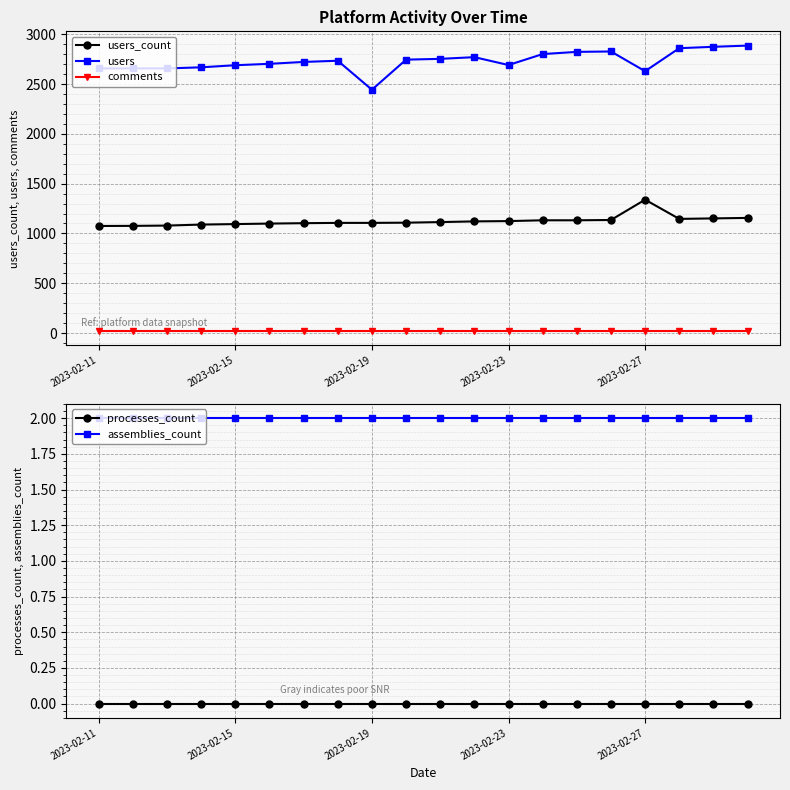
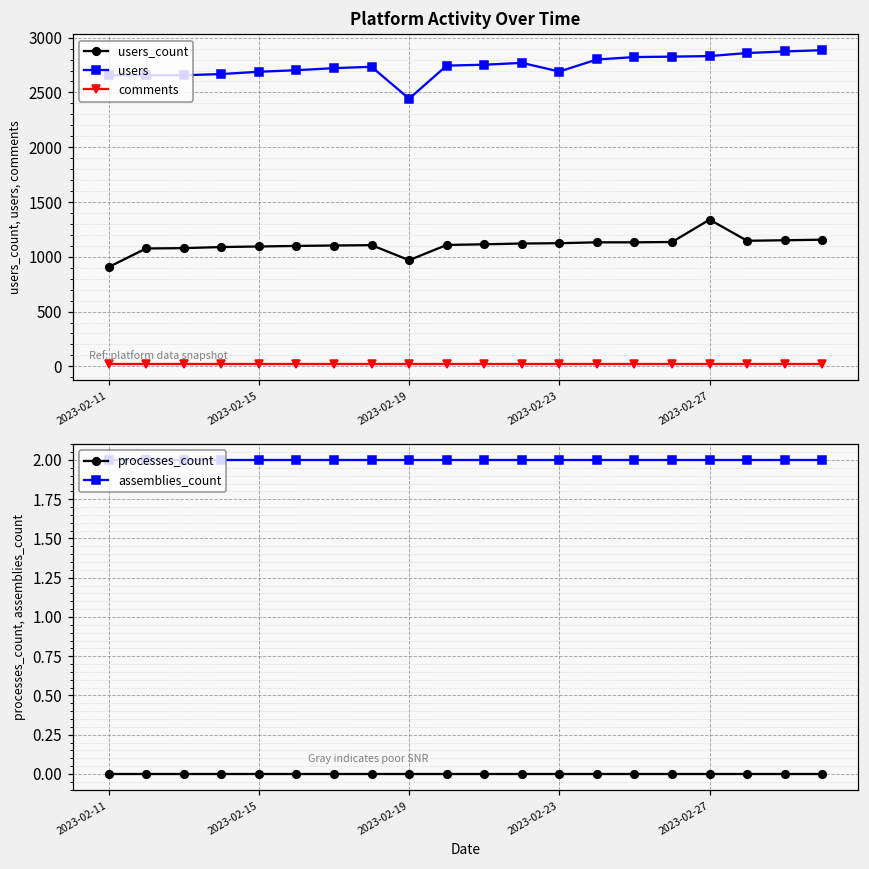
  {
    "Platform Activity Over Time": {
      "users_count": {
-       "2023-02-11": 1100,
+       "2023-02-11": 900,
        "2023-02-15": 1100,
-       "2023-02-19": 1100,
+       "2023-02-19": 1000,
        "2023-02-23": 1100,
        "2023-02-27": 1300
      },
      "users": {
        "2023-02-15": 2700,
        "2023-02-19": 2400,
        "2023-02-23": 2700,
-       "2023-02-27": 2600
+       "2023-02-27": 2800
      },
      "comments": {
        "2023-02-11": 0,
        "2023-02-15": 0,
        "2023-02-19": 0,
        "2023-02-23": 0,
        "2023-02-27": 0
      }
    }
  }
